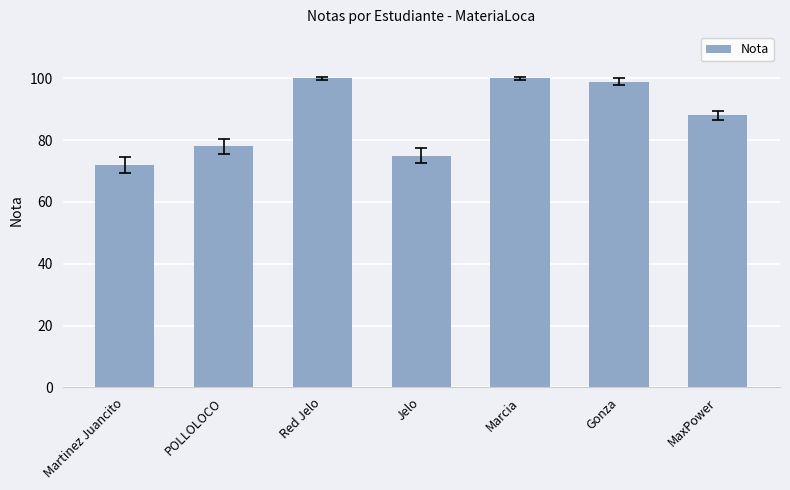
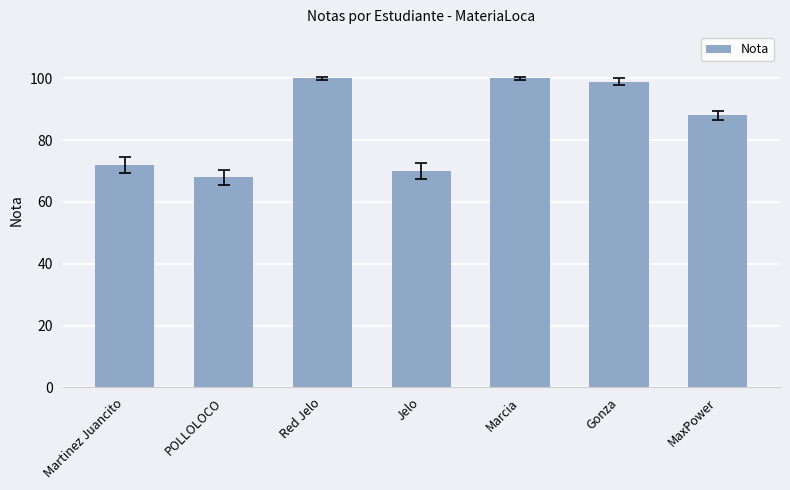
  {
    "Nota": {
      "Martinez Juancito": 72,
-     "POLLOLOCO": 78,
+     "POLLOLOCO": 68,
      "Red Jelo": 100,
-     "Jelo": 75,
+     "Jelo": 70,
      "Marcia": 100,
      "Gonza": 99,
      "MaxPower": 88
    }
  }
